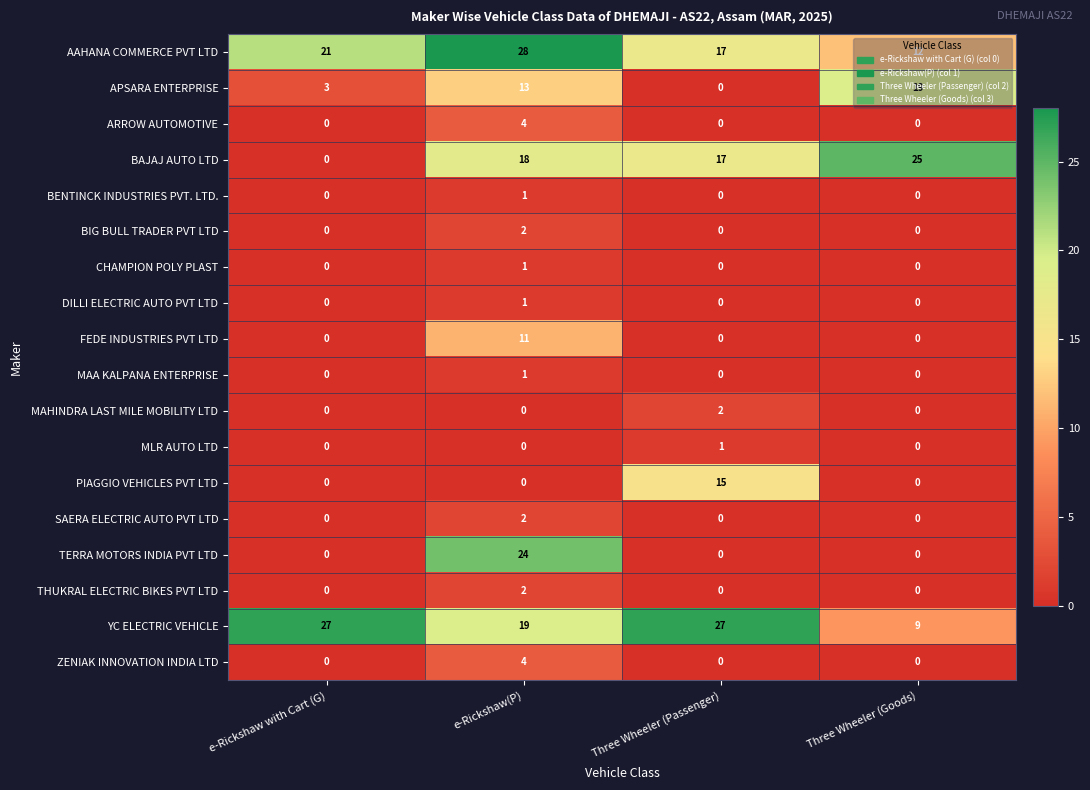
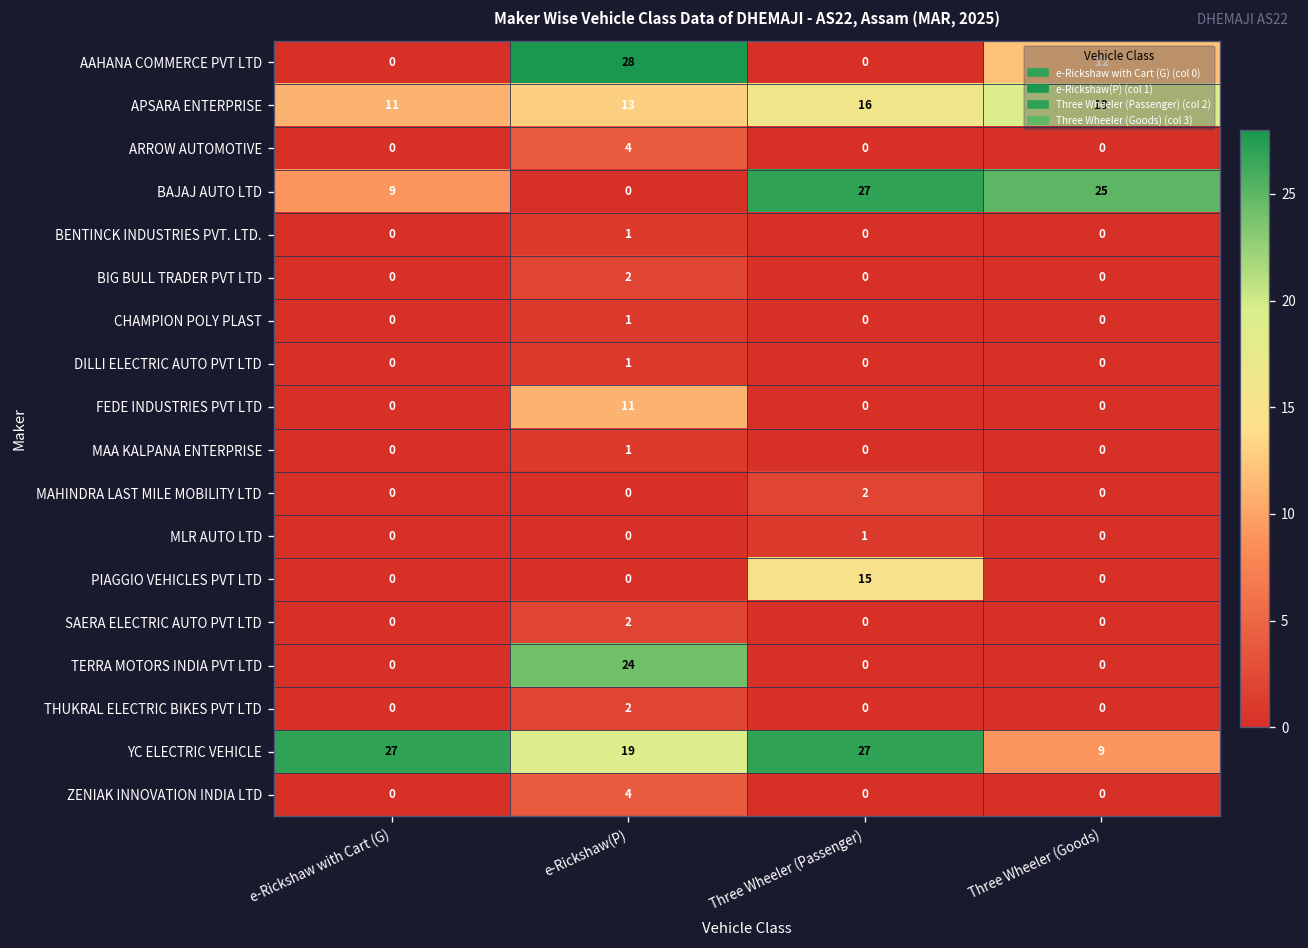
  {
    "AAHANA COMMERCE PVT LTD": {
-     "e-Rickshaw with Cart (G)": 21,
+     "e-Rickshaw with Cart (G)": 0,
      "e-Rickshaw(P)": 28,
-     "Three Wheeler (Passenger)": 17
+     "Three Wheeler (Passenger)": 0
    },
    "APSARA ENTERPRISE": {
-     "e-Rickshaw with Cart (G)": 3,
+     "e-Rickshaw with Cart (G)": 11,
      "e-Rickshaw(P)": 13,
-     "Three Wheeler (Passenger)": 0
+     "Three Wheeler (Passenger)": 16
    },
    "ARROW AUTOMOTIVE": {
      "e-Rickshaw with Cart (G)": 0,
      "e-Rickshaw(P)": 4,
      "Three Wheeler (Passenger)": 0,
      "Three Wheeler (Goods)": 0
    },
    "BAJAJ AUTO LTD": {
-     "e-Rickshaw with Cart (G)": 0,
-     "e-Rickshaw(P)": 18,
-     "Three Wheeler (Passenger)": 17,
+     "e-Rickshaw with Cart (G)": 9,
+     "e-Rickshaw(P)": 0,
+     "Three Wheeler (Passenger)": 27,
      "Three Wheeler (Goods)": 25
    },
    "BENTINCK INDUSTRIES PVT. LTD.": {
      "e-Rickshaw with Cart (G)": 0,
      "e-Rickshaw(P)": 1,
      "Three Wheeler (Passenger)": 0,
      "Three Wheeler (Goods)": 0
    },
    "BIG BULL TRADER PVT LTD": {
      "e-Rickshaw with Cart (G)": 0,
      "e-Rickshaw(P)": 2,
      "Three Wheeler (Passenger)": 0,
      "Three Wheeler (Goods)": 0
    },
    "CHAMPION POLY PLAST": {
      "e-Rickshaw with Cart (G)": 0,
      "e-Rickshaw(P)": 1,
      "Three Wheeler (Passenger)": 0,
      "Three Wheeler (Goods)": 0
    },
    "DILLI ELECTRIC AUTO PVT LTD": {
      "e-Rickshaw with Cart (G)": 0,
      "e-Rickshaw(P)": 1,
      "Three Wheeler (Passenger)": 0,
      "Three Wheeler (Goods)": 0
    },
    "FEDE INDUSTRIES PVT LTD": {
      "e-Rickshaw with Cart (G)": 0,
      "e-Rickshaw(P)": 11,
      "Three Wheeler (Passenger)": 0,
      "Three Wheeler (Goods)": 0
    },
    "MAA KALPANA ENTERPRISE": {
      "e-Rickshaw with Cart (G)": 0,
      "e-Rickshaw(P)": 1,
      "Three Wheeler (Passenger)": 0,
      "Three Wheeler (Goods)": 0
    },
    "MAHINDRA LAST MILE MOBILITY LTD": {
      "e-Rickshaw with Cart (G)": 0,
      "e-Rickshaw(P)": 0,
      "Three Wheeler (Passenger)": 2,
      "Three Wheeler (Goods)": 0
    },
    "MLR AUTO LTD": {
      "e-Rickshaw with Cart (G)": 0,
      "e-Rickshaw(P)": 0,
      "Three Wheeler (Passenger)": 1,
      "Three Wheeler (Goods)": 0
    },
    "PIAGGIO VEHICLES PVT LTD": {
      "e-Rickshaw with Cart (G)": 0,
      "e-Rickshaw(P)": 0,
      "Three Wheeler (Passenger)": 15,
      "Three Wheeler (Goods)": 0
    },
    "SAERA ELECTRIC AUTO PVT LTD": {
      "e-Rickshaw with Cart (G)": 0,
      "e-Rickshaw(P)": 2,
      "Three Wheeler (Passenger)": 0,
      "Three Wheeler (Goods)": 0
    },
    "TERRA MOTORS INDIA PVT LTD": {
      "e-Rickshaw with Cart (G)": 0,
      "e-Rickshaw(P)": 24,
      "Three Wheeler (Passenger)": 0,
      "Three Wheeler (Goods)": 0
    },
    "THUKRAL ELECTRIC BIKES PVT LTD": {
      "e-Rickshaw with Cart (G)": 0,
      "e-Rickshaw(P)": 2,
      "Three Wheeler (Passenger)": 0,
      "Three Wheeler (Goods)": 0
    },
    "YC ELECTRIC VEHICLE": {
      "e-Rickshaw with Cart (G)": 27,
      "e-Rickshaw(P)": 19,
      "Three Wheeler (Passenger)": 27,
      "Three Wheeler (Goods)": 9
    },
    "ZENIAK INNOVATION INDIA LTD": {
      "e-Rickshaw with Cart (G)": 0,
      "e-Rickshaw(P)": 4,
      "Three Wheeler (Passenger)": 0,
      "Three Wheeler (Goods)": 0
    }
  }
